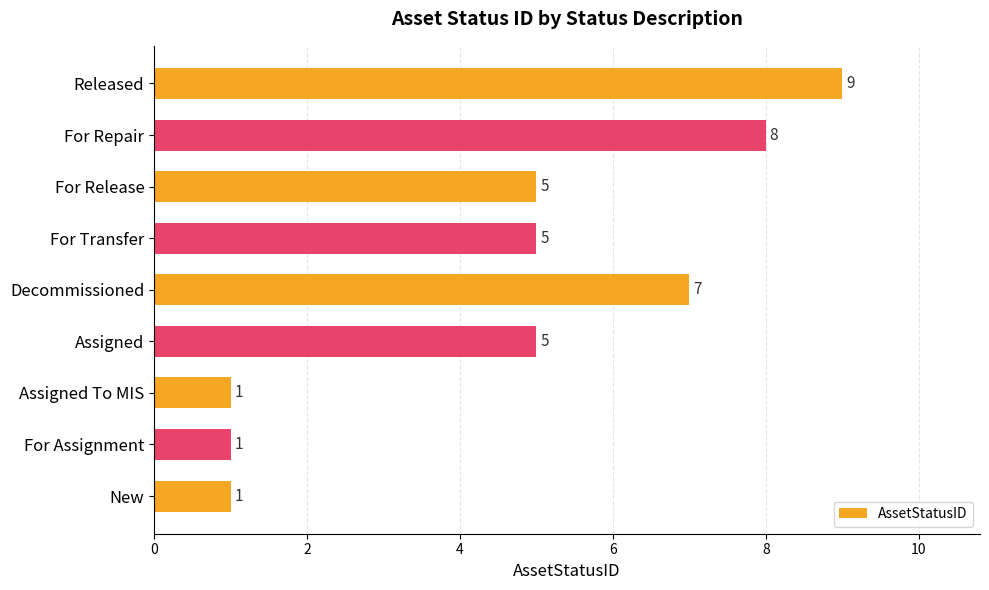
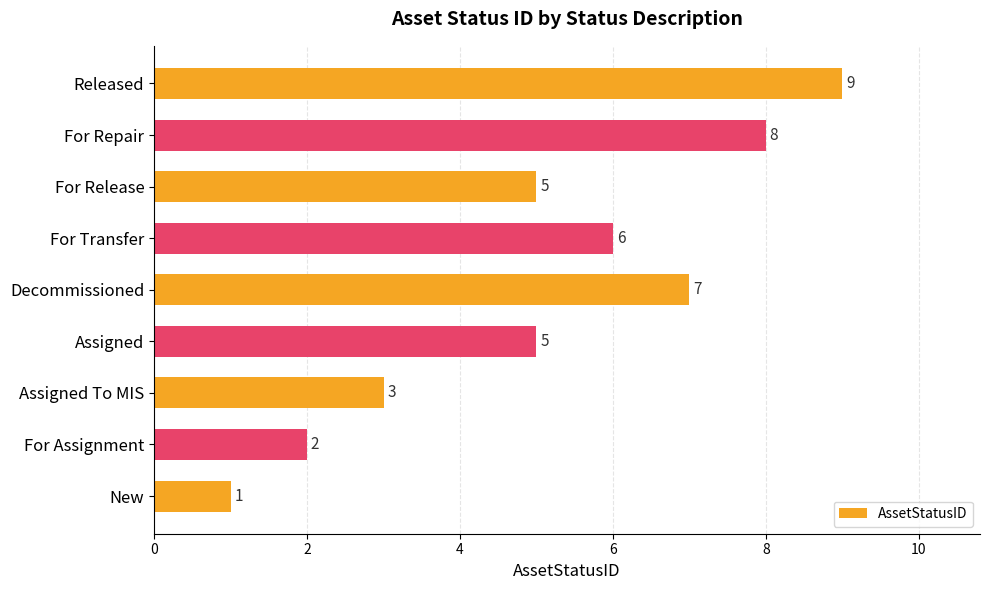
  {
    "Released": 9,
    "For Repair": 8,
    "For Release": 5,
-   "For Transfer": 5,
+   "For Transfer": 6,
    "Decommissioned": 7,
    "Assigned": 5,
-   "Assigned To MIS": 1,
-   "For Assignment": 1,
+   "Assigned To MIS": 3,
+   "For Assignment": 2,
    "New": 1
  }
